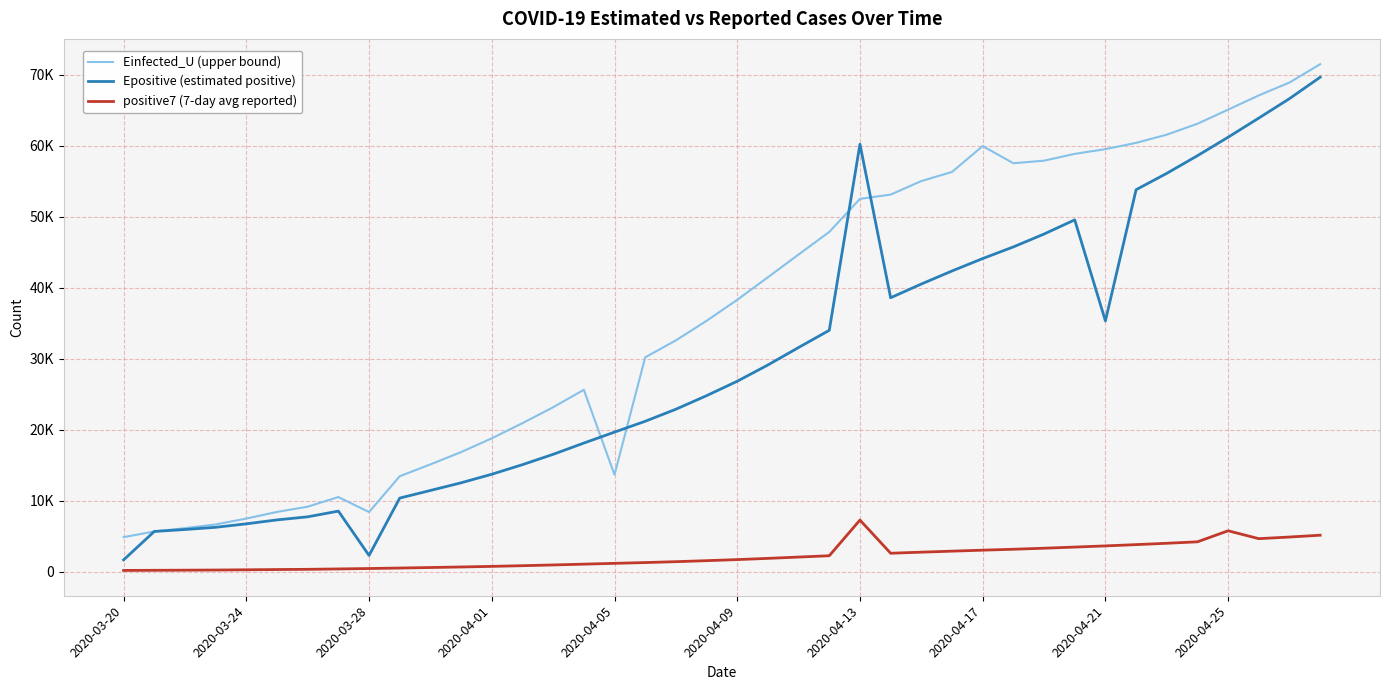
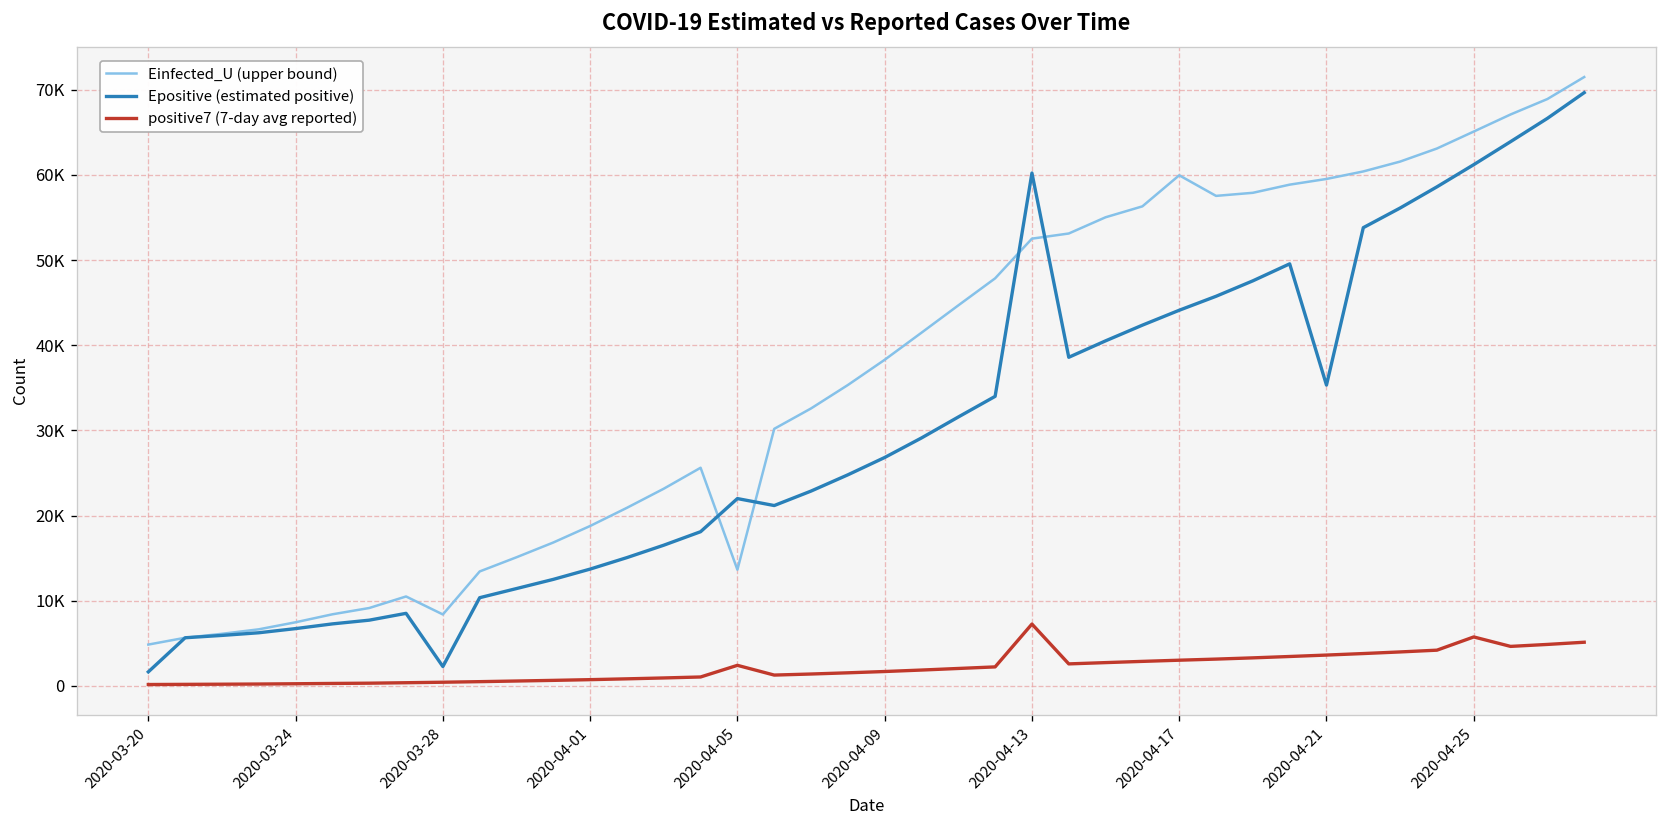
  {
    "Einfected_U (upper bound)": {
      "2020-03-20": 5000,
      "2020-03-24": 7000,
      "2020-03-28": 8000,
      "2020-04-01": 19000,
      "2020-04-05": 14000,
      "2020-04-09": 38000,
      "2020-04-13": 53000,
      "2020-04-17": 60000,
      "2020-04-21": 60000,
      "2020-04-25": 65000
    },
    "Epositive (estimated positive)": {
      "2020-03-20": 2000,
      "2020-03-24": 7000,
      "2020-03-28": 2000,
      "2020-04-01": 14000,
-     "2020-04-05": 20000,
+     "2020-04-05": 22000,
      "2020-04-09": 27000,
      "2020-04-13": 60000,
      "2020-04-17": 44000,
      "2020-04-21": 35000,
      "2020-04-25": 61000
    },
    "positive7 (7-day avg reported)": {
      "2020-03-20": 0,
      "2020-03-24": 0,
      "2020-03-28": 0,
      "2020-04-01": 1000,
-     "2020-04-05": 1000,
+     "2020-04-05": 2000,
      "2020-04-09": 2000,
      "2020-04-13": 7000,
      "2020-04-17": 3000,
      "2020-04-21": 4000,
      "2020-04-25": 6000
    }
  }
